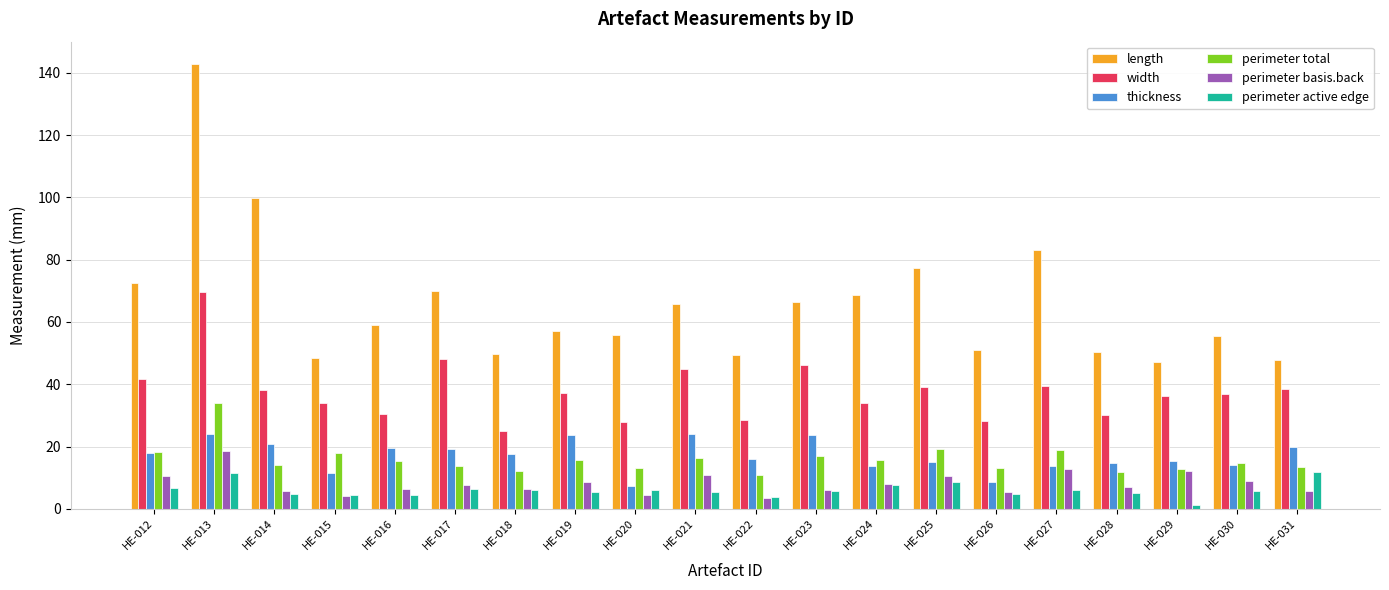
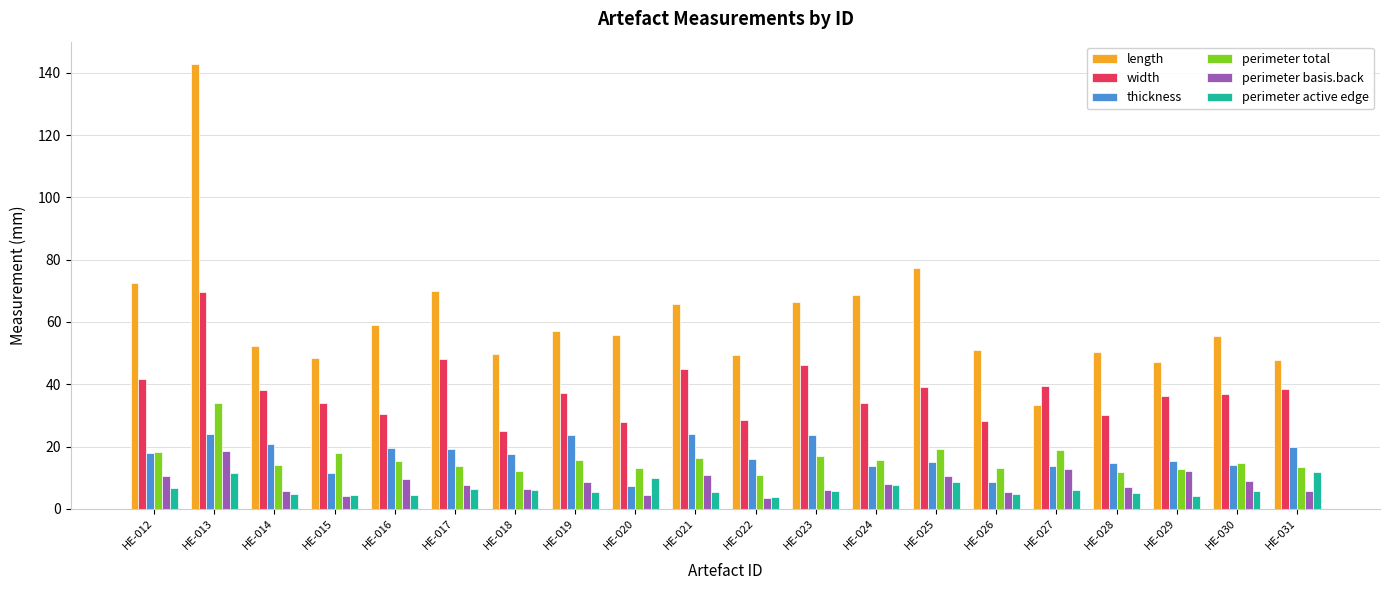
  {
    "length": {
      "HE-012": 73,
      "HE-013": 143,
-     "HE-014": 100,
+     "HE-014": 52,
      "HE-015": 48,
      "HE-016": 59,
      "HE-017": 70,
      "HE-018": 50,
      "HE-019": 57,
      "HE-020": 56,
      "HE-021": 66,
      "HE-022": 49,
      "HE-023": 66,
      "HE-024": 69,
      "HE-025": 77,
      "HE-026": 51,
-     "HE-027": 83,
+     "HE-027": 33,
      "HE-028": 50,
      "HE-029": 47,
      "HE-030": 55,
      "HE-031": 48
    },
    "width": {
      "HE-012": 42,
      "HE-013": 70,
      "HE-014": 38,
      "HE-015": 34,
      "HE-016": 30,
      "HE-017": 48,
      "HE-018": 25,
      "HE-019": 37,
      "HE-020": 28,
      "HE-021": 45,
      "HE-022": 29,
      "HE-023": 46,
      "HE-024": 34,
      "HE-025": 39,
      "HE-026": 28,
      "HE-027": 40,
      "HE-028": 30,
      "HE-029": 36,
      "HE-030": 37,
      "HE-031": 38
    },
    "thickness": {
      "HE-012": 18,
      "HE-013": 24,
      "HE-014": 21,
      "HE-015": 12,
      "HE-016": 20,
      "HE-017": 19,
      "HE-018": 18,
      "HE-019": 24,
      "HE-020": 7,
      "HE-021": 24,
      "HE-022": 16,
      "HE-023": 24,
      "HE-024": 14,
      "HE-025": 15,
      "HE-026": 9,
      "HE-027": 14,
      "HE-028": 15,
      "HE-029": 15,
      "HE-030": 14,
      "HE-031": 20
    },
    "perimeter total": {
      "HE-012": 18,
      "HE-013": 34,
      "HE-014": 14,
      "HE-015": 18,
      "HE-016": 15,
      "HE-017": 14,
      "HE-018": 12,
      "HE-019": 16,
      "HE-020": 13,
      "HE-021": 16,
      "HE-022": 11,
      "HE-023": 17,
      "HE-024": 16,
      "HE-025": 19,
      "HE-026": 13,
      "HE-027": 19,
      "HE-028": 12,
      "HE-029": 13,
      "HE-030": 15,
      "HE-031": 13
    },
    "perimeter basis.back": {
      "HE-012": 11,
      "HE-013": 19,
      "HE-014": 6,
      "HE-015": 4,
-     "HE-016": 6,
+     "HE-016": 10,
      "HE-017": 8,
      "HE-018": 6,
      "HE-019": 9,
      "HE-020": 5,
      "HE-021": 11,
      "HE-022": 3,
      "HE-023": 6,
      "HE-024": 8,
      "HE-025": 11,
      "HE-026": 6,
      "HE-027": 13,
      "HE-028": 7,
      "HE-029": 12,
      "HE-030": 9,
      "HE-031": 6
    },
    "perimeter active edge": {
      "HE-012": 7,
      "HE-013": 11,
      "HE-014": 5,
      "HE-015": 4,
      "HE-016": 4,
      "HE-017": 6,
      "HE-018": 6,
      "HE-019": 5,
-     "HE-020": 6,
+     "HE-020": 10,
      "HE-021": 5,
      "HE-022": 4,
      "HE-023": 6,
      "HE-024": 8,
      "HE-025": 9,
      "HE-026": 5,
      "HE-027": 6,
      "HE-028": 5,
-     "HE-029": 1,
+     "HE-029": 4,
      "HE-030": 6,
      "HE-031": 12
    }
  }
